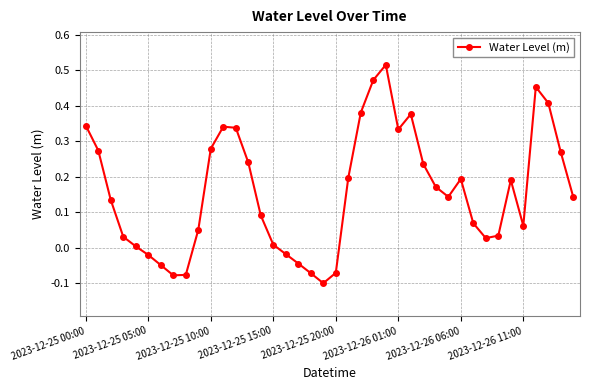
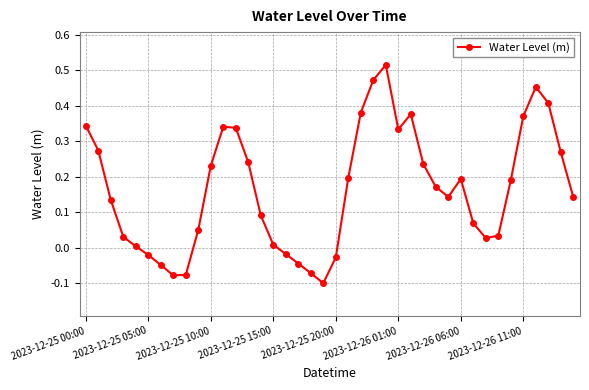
  {
    "2023-12-25 00:00": 0.34,
    "2023-12-25 05:00": -0.02,
-   "2023-12-25 10:00": 0.28,
+   "2023-12-25 10:00": 0.23,
    "2023-12-25 15:00": 0.01,
-   "2023-12-25 20:00": -0.07,
+   "2023-12-25 20:00": -0.03,
    "2023-12-26 01:00": 0.33,
    "2023-12-26 06:00": 0.19,
-   "2023-12-26 11:00": 0.06
+   "2023-12-26 11:00": 0.37
  }
